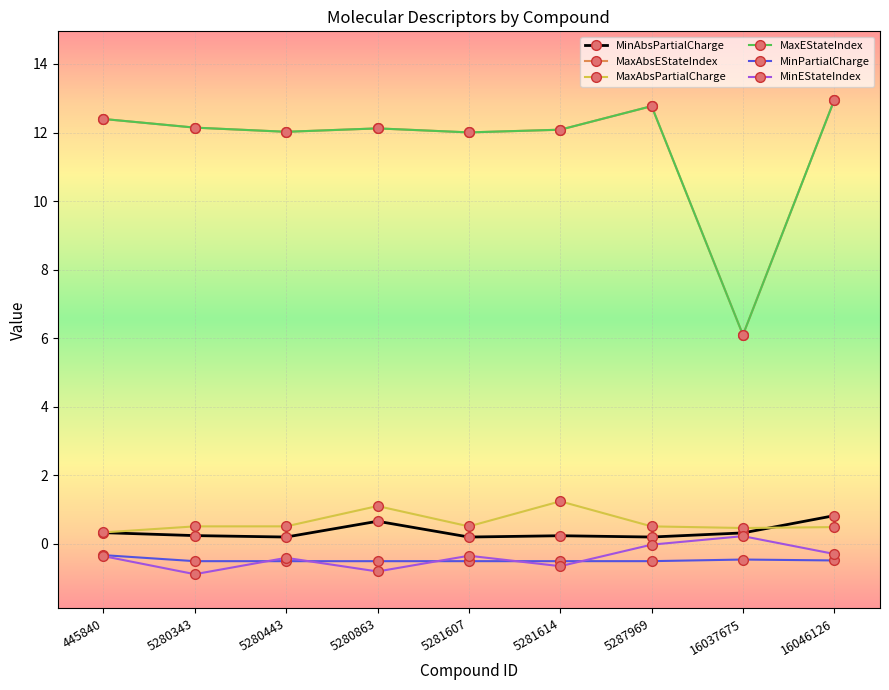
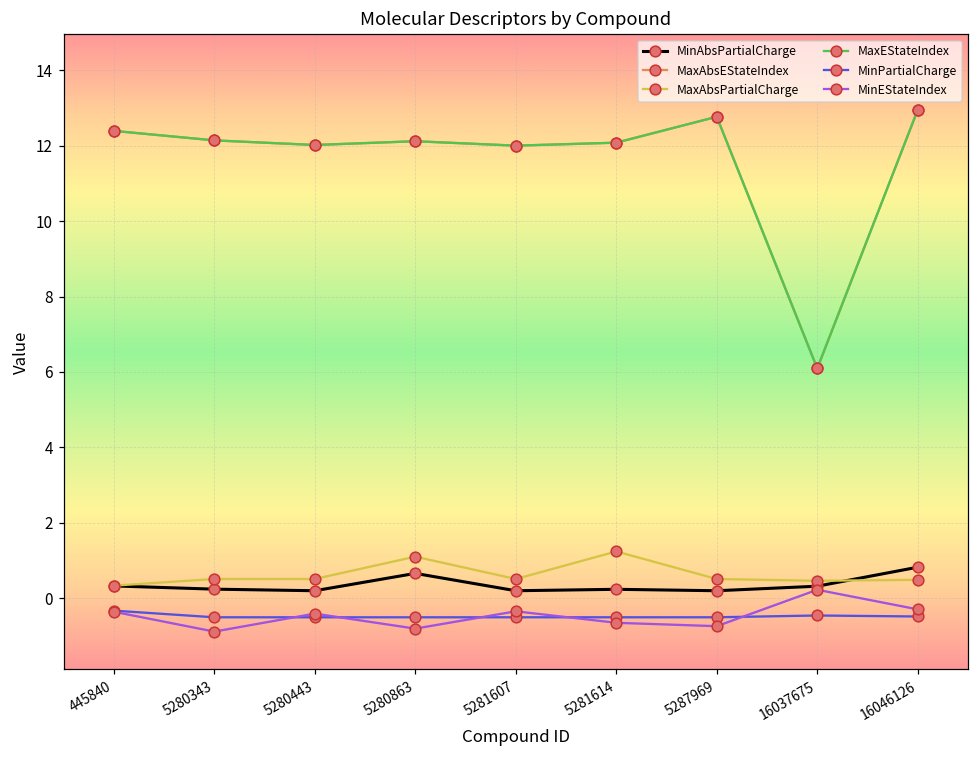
  {
    "MinAbsPartialCharge": {
      "5280343": 0.2,
      "5280443": 0.2,
      "5280863": 0.7,
      "5281607": 0.2,
      "5281614": 0.2,
      "5287969": 0.2,
      "16037675": 0.3,
      "16046126": 0.8
    },
    "MaxEStateIndex": {
      "445840": 12.4,
      "5280343": 12.1,
      "5280443": 12.0,
      "5280863": 12.1,
      "5281607": 12.0,
      "5281614": 12.1,
      "5287969": 12.8,
      "16037675": 6.1,
      "16046126": 13.0
    },
    "MaxAbsPartialCharge": {
      "5280343": 0.5,
      "5280443": 0.5,
      "5280863": 1.1,
      "5281607": 0.5,
      "5281614": 1.2,
      "5287969": 0.5,
      "16037675": 0.5,
      "16046126": 0.5
    },
    "MinPartialCharge": {
      "5280343": -0.5,
      "5280443": -0.5,
      "5280863": -0.5,
      "5281607": -0.5,
      "5281614": -0.5,
      "5287969": -0.5,
      "16037675": -0.5,
      "16046126": -0.5
    },
    "MinEStateIndex": {
      "5280343": -0.9,
      "5280443": -0.4,
      "5280863": -0.8,
      "5281607": -0.3,
      "5281614": -0.7,
-     "5287969": 0.0,
+     "5287969": -0.7,
      "16037675": 0.2,
      "16046126": -0.3
    }
  }
